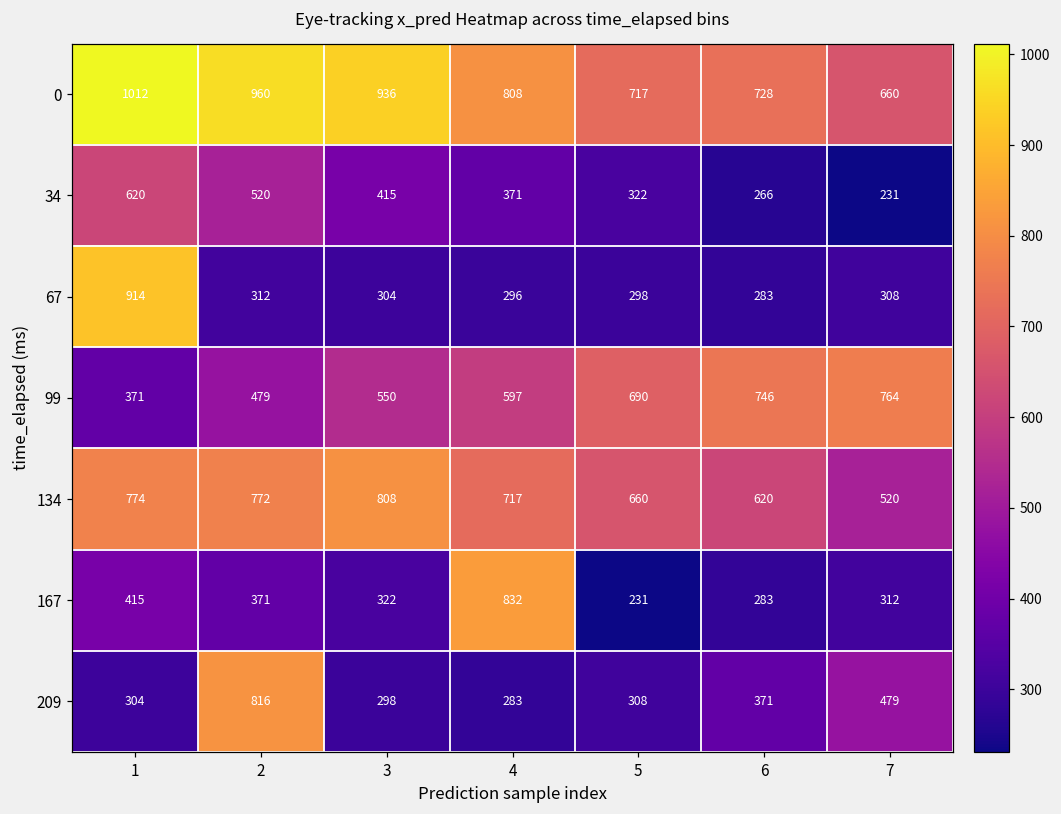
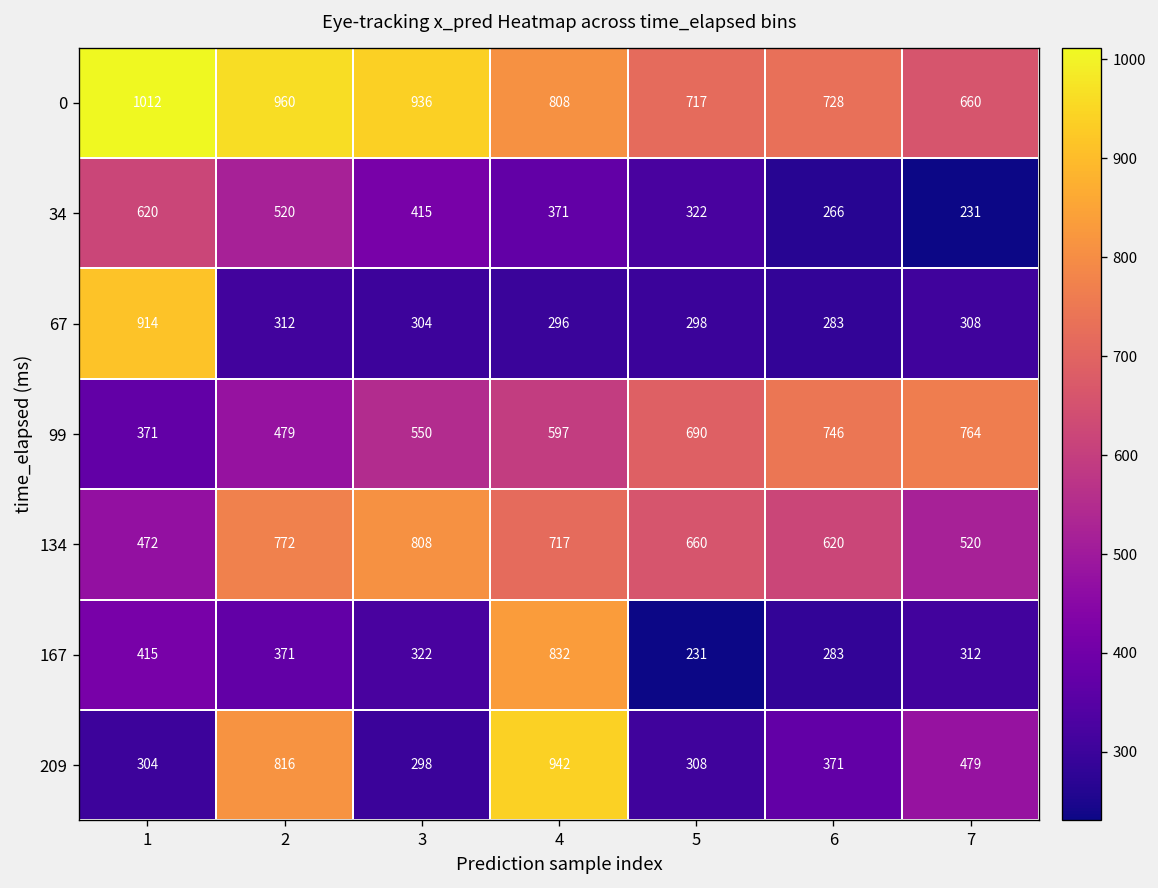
  {
    "0": {
      "1": 1012,
      "2": 960,
      "3": 936,
      "4": 808,
      "5": 717,
      "6": 728,
      "7": 660
    },
    "34": {
      "1": 620,
      "2": 520,
      "3": 415,
      "4": 371,
      "5": 322,
      "6": 266,
      "7": 231
    },
    "67": {
      "1": 914,
      "2": 312,
      "3": 304,
      "4": 296,
      "5": 298,
      "6": 283,
      "7": 308
    },
    "99": {
      "1": 371,
      "2": 479,
      "3": 550,
      "4": 597,
      "5": 690,
      "6": 746,
      "7": 764
    },
    "134": {
-     "1": 774,
+     "1": 472,
      "2": 772,
      "3": 808,
      "4": 717,
      "5": 660,
      "6": 620,
      "7": 520
    },
    "167": {
      "1": 415,
      "2": 371,
      "3": 322,
      "4": 832,
      "5": 231,
      "6": 283,
      "7": 312
    },
    "209": {
      "1": 304,
      "2": 816,
      "3": 298,
-     "4": 283,
+     "4": 942,
      "5": 308,
      "6": 371,
      "7": 479
    }
  }
